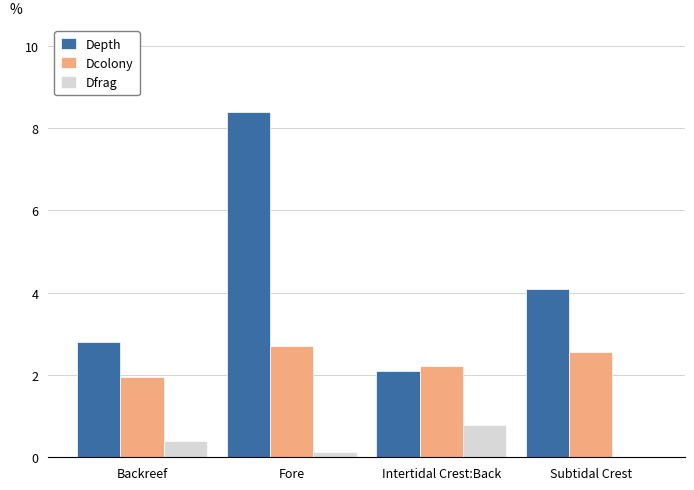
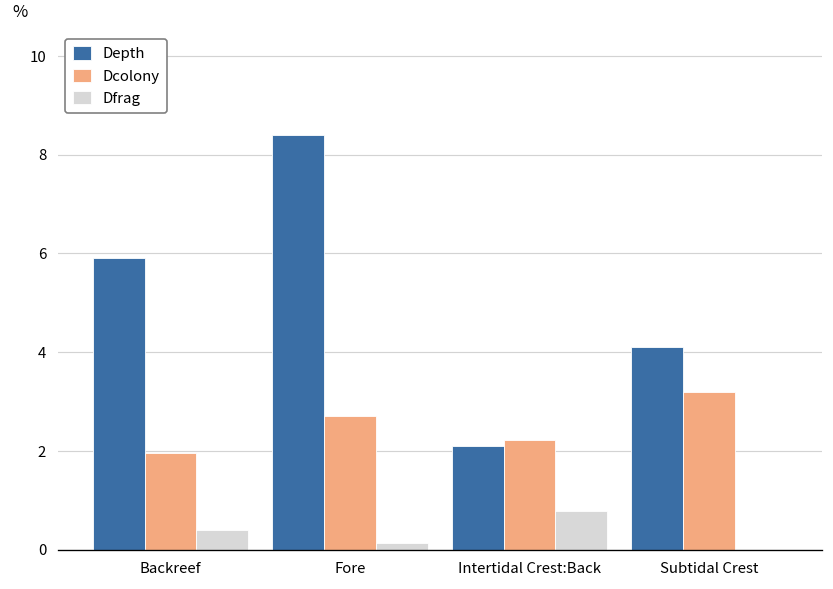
  {
    "Depth": {
-     "Backreef": 2.8,
+     "Backreef": 5.9,
      "Fore": 8.4,
      "Intertidal Crest:Back": 2.1,
      "Subtidal Crest": 4.1
    },
    "Dcolony": {
      "Backreef": 2.0,
      "Fore": 2.7,
      "Intertidal Crest:Back": 2.2,
-     "Subtidal Crest": 2.5
+     "Subtidal Crest": 3.2
    },
    "Dfrag": {
      "Backreef": 0.4,
      "Fore": 0.1,
      "Intertidal Crest:Back": 0.8,
      "Subtidal Crest": 0.0
    }
  }
